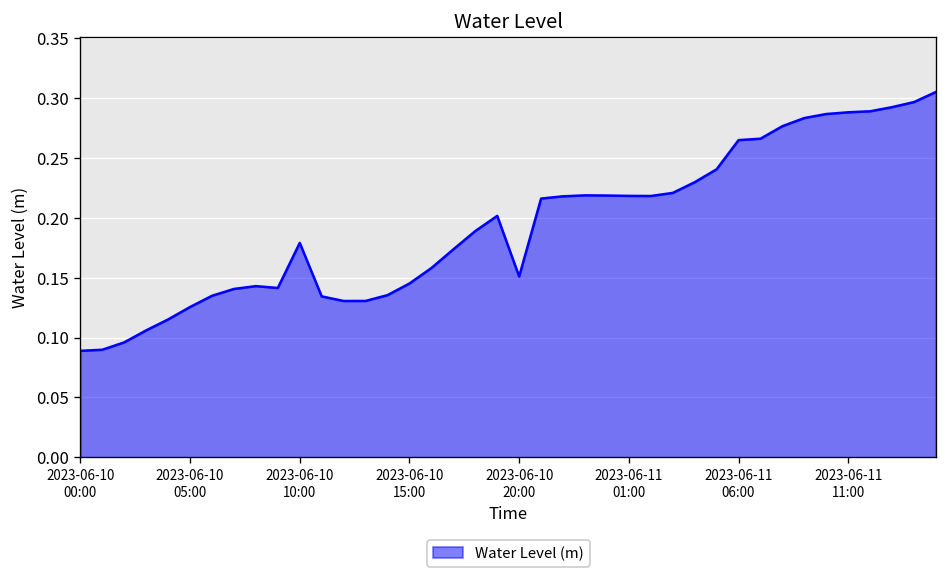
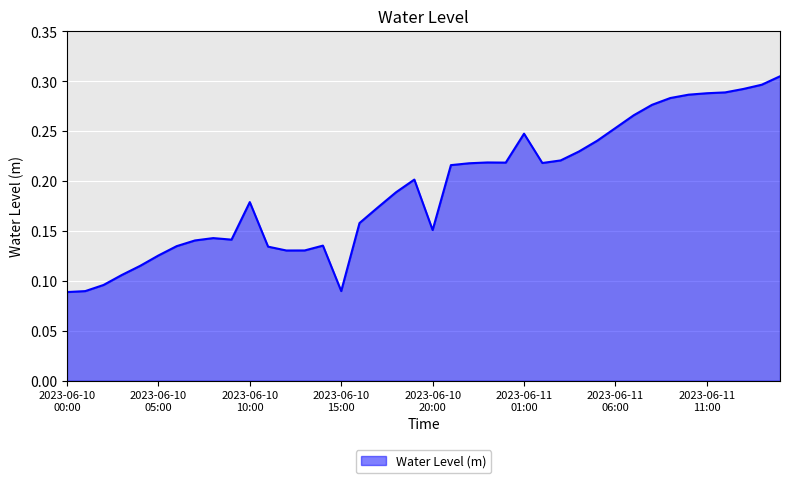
  {
    "2023-06-10 00:00": 0.09,
    "2023-06-10 05:00": 0.13,
    "2023-06-10 10:00": 0.18,
-   "2023-06-10 15:00": 0.15,
+   "2023-06-10 15:00": 0.09,
    "2023-06-10 20:00": 0.15,
-   "2023-06-11 01:00": 0.22,
-   "2023-06-11 06:00": 0.26,
+   "2023-06-11 01:00": 0.25,
+   "2023-06-11 06:00": 0.25,
    "2023-06-11 11:00": 0.29
  }
